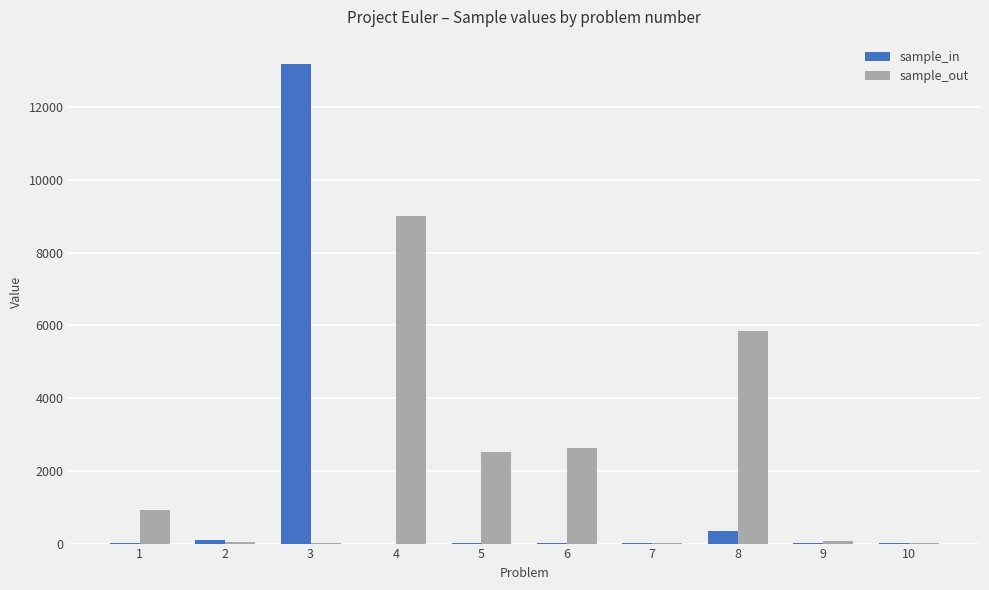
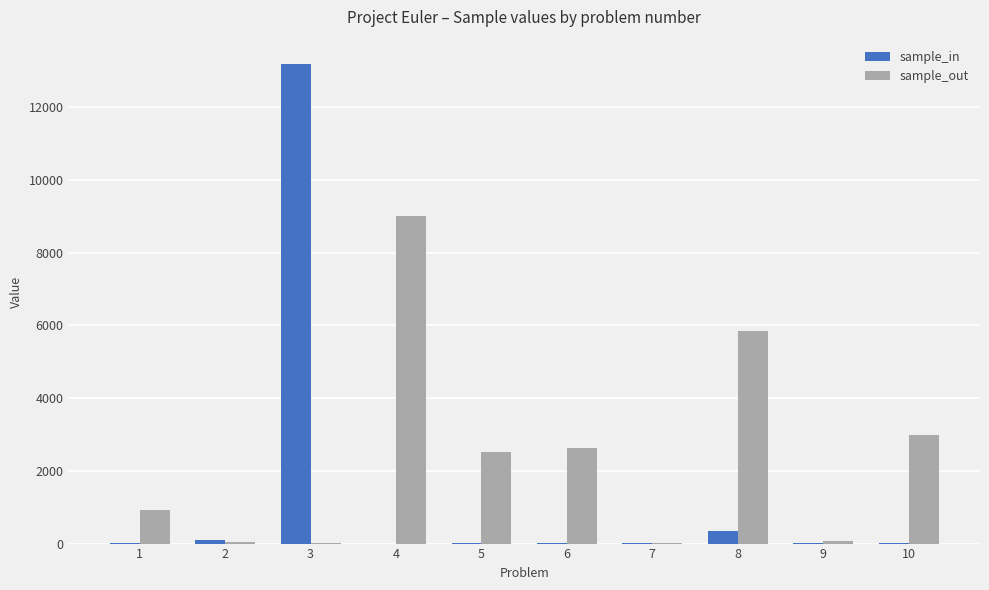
  {
    "sample_in": {
      "2": 100,
      "3": 13200,
      "8": 400
    },
    "sample_out": {
      "1": 900,
      "4": 9000,
      "5": 2500,
      "6": 2600,
      "8": 5800,
-     "10": 0
+     "10": 3000
    }
  }
